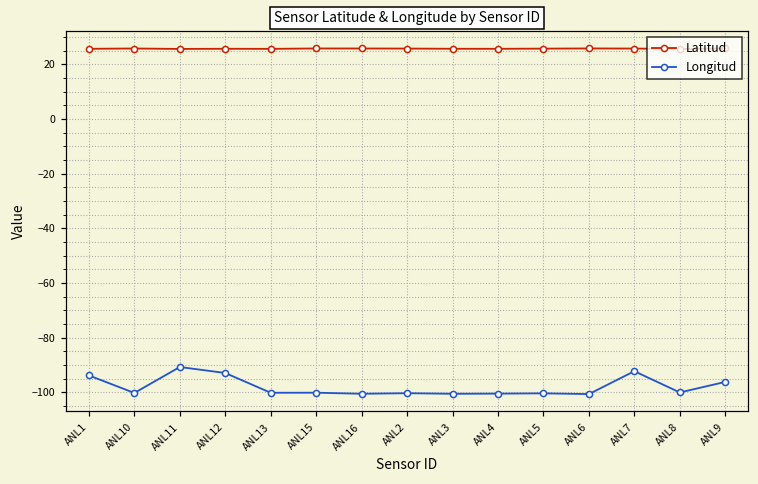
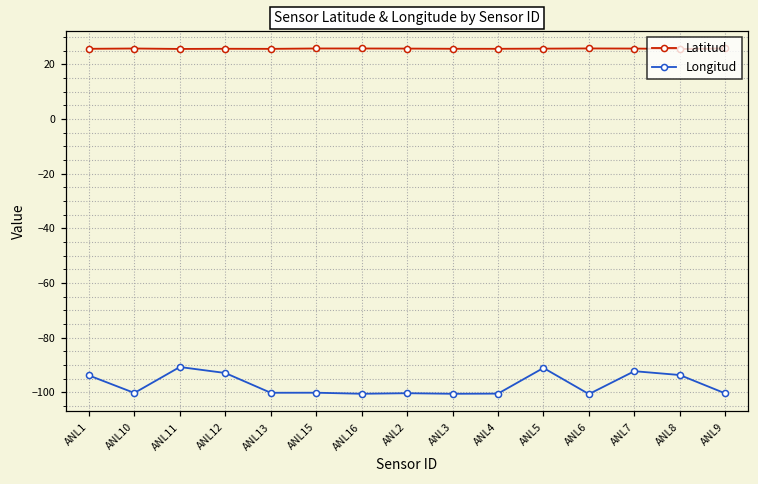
  {
    "Latitud": {
      "ANL1": 26,
      "ANL10": 26,
      "ANL11": 26,
      "ANL12": 26,
      "ANL13": 26,
      "ANL15": 26,
      "ANL16": 26,
      "ANL2": 26,
      "ANL3": 26,
      "ANL4": 26,
      "ANL5": 26,
      "ANL6": 26,
      "ANL7": 26
    },
    "Longitud": {
      "ANL1": -94,
      "ANL10": -100,
      "ANL11": -91,
      "ANL12": -93,
      "ANL13": -100,
      "ANL15": -100,
      "ANL16": -100,
      "ANL2": -100,
      "ANL3": -100,
      "ANL4": -100,
-     "ANL5": -100,
+     "ANL5": -91,
      "ANL6": -101,
      "ANL7": -92,
-     "ANL8": -100,
-     "ANL9": -96
+     "ANL8": -94,
+     "ANL9": -100
    }
  }
